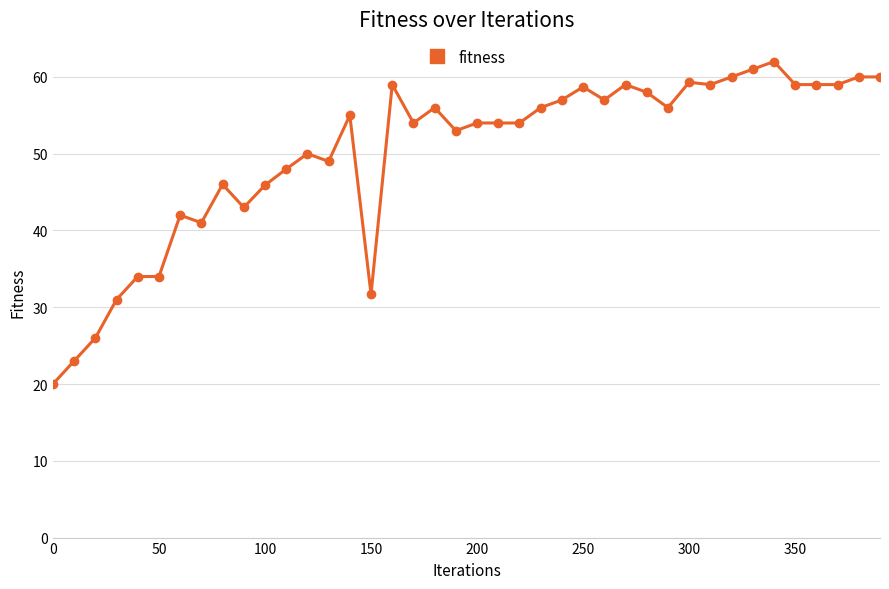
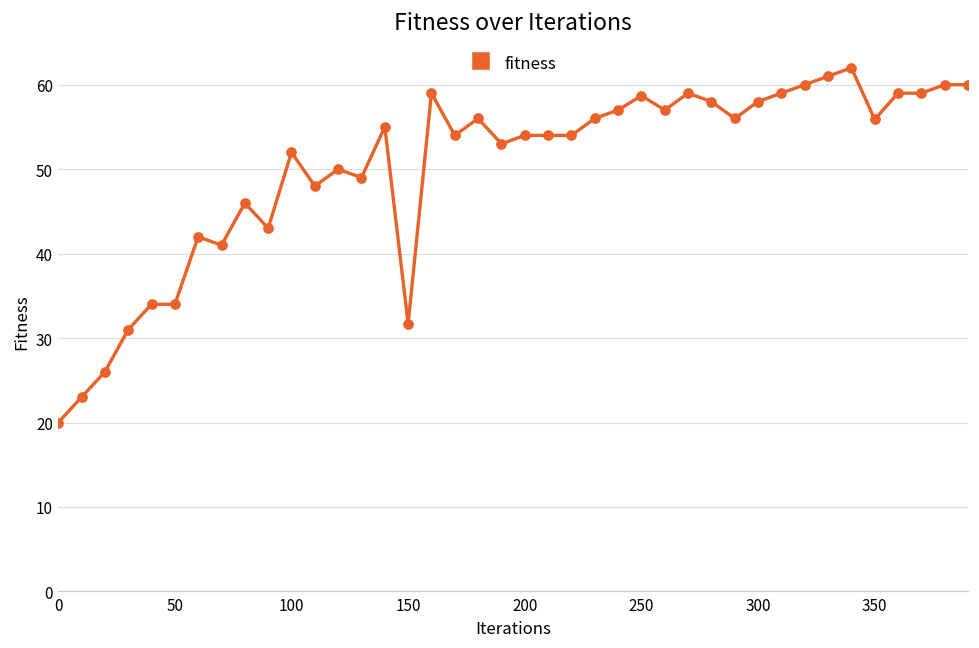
  {
    "0": 20,
    "50": 34,
-   "100": 46,
+   "100": 52,
    "150": 32,
    "200": 54,
    "250": 59,
-   "300": 59,
-   "350": 59
+   "300": 58,
+   "350": 56
  }
